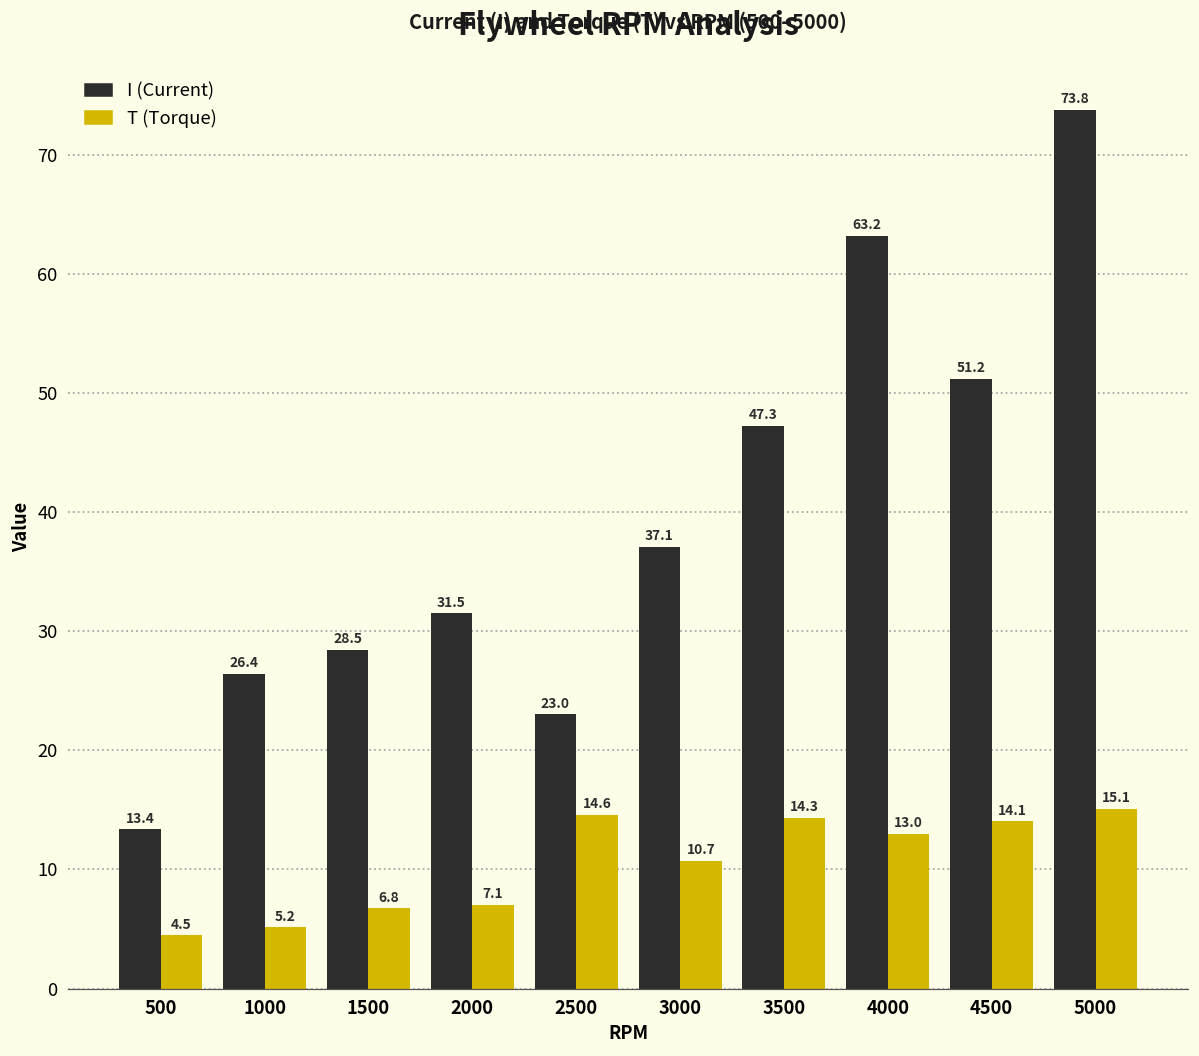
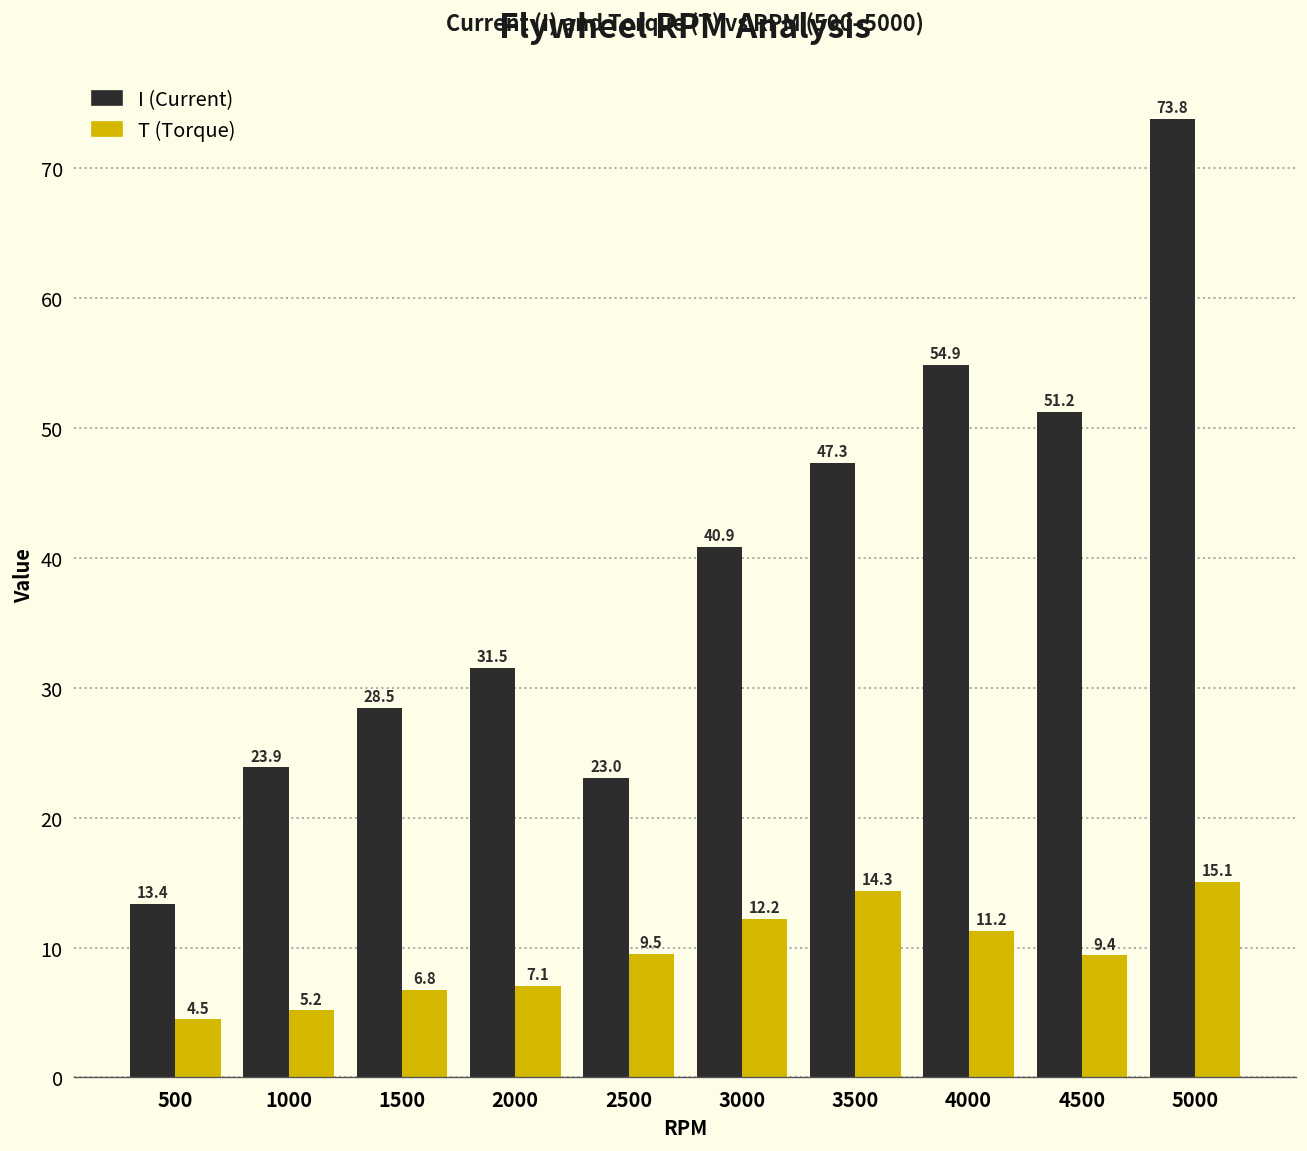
  {
    "I (Current)": {
      "500": 13.4,
-     "1000": 26.4,
+     "1000": 23.9,
      "1500": 28.5,
      "2000": 31.5,
      "2500": 23.0,
-     "3000": 37.1,
+     "3000": 40.9,
      "3500": 47.3,
-     "4000": 63.2,
+     "4000": 54.9,
      "4500": 51.2,
      "5000": 73.8
    },
    "T (Torque)": {
      "500": 4.5,
      "1000": 5.2,
      "1500": 6.8,
      "2000": 7.1,
-     "2500": 14.6,
-     "3000": 10.7,
+     "2500": 9.5,
+     "3000": 12.2,
      "3500": 14.3,
-     "4000": 13.0,
-     "4500": 14.1,
+     "4000": 11.2,
+     "4500": 9.4,
      "5000": 15.1
    }
  }
